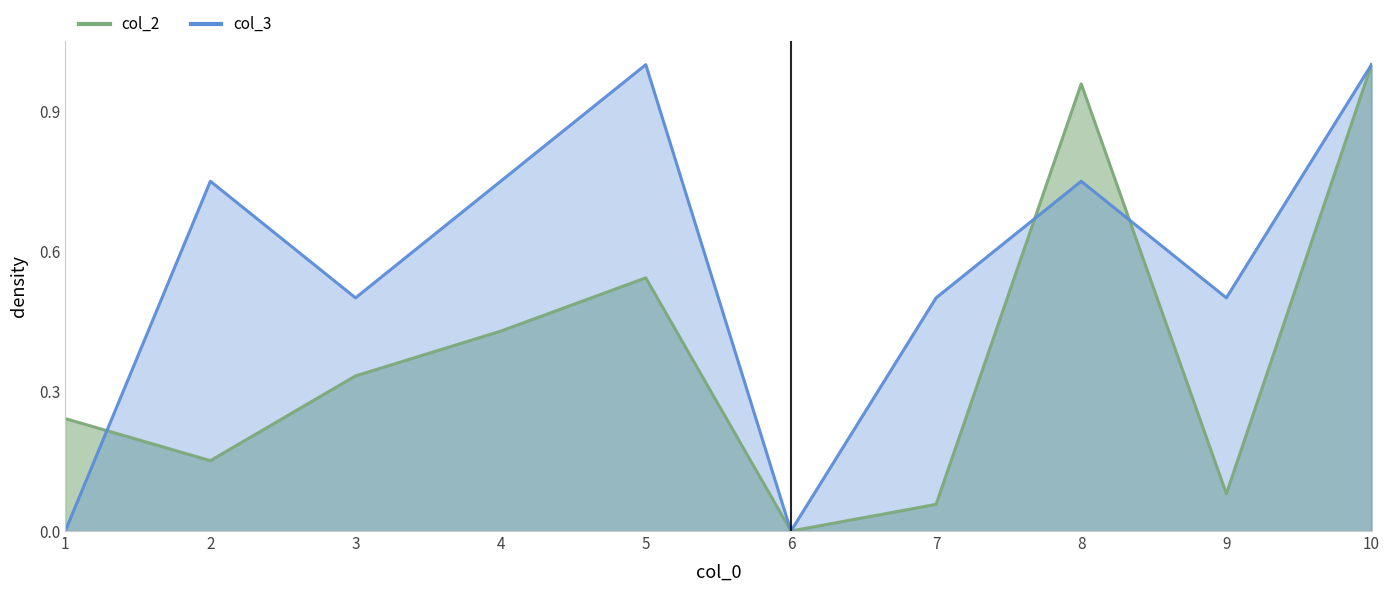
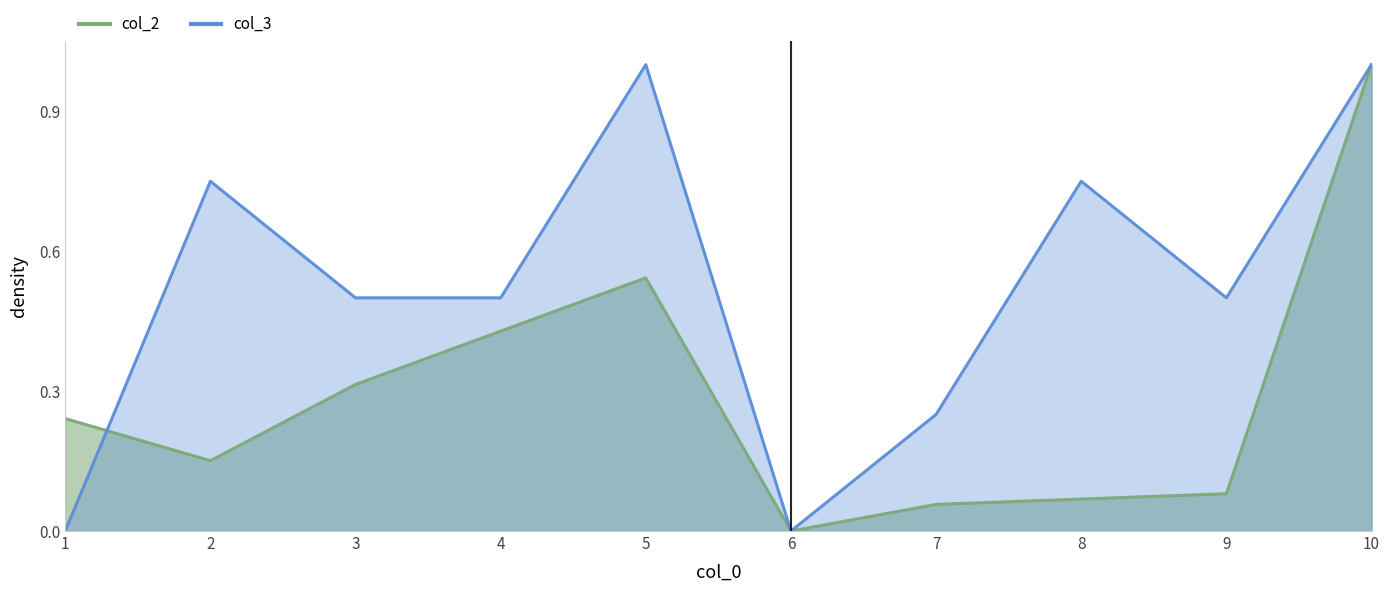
  {
    "col_2": {
      "1": 0.24,
      "2": 0.15,
-     "3": 0.33,
+     "3": 0.31,
      "4": 0.43,
      "5": 0.54,
      "7": 0.06,
-     "8": 0.96,
+     "8": 0.07,
      "9": 0.08
    },
    "col_3": {
      "1": 0.00,
      "2": 0.75,
      "3": 0.50,
-     "4": 0.75,
+     "4": 0.50,
      "5": 1.00,
-     "7": 0.50,
+     "7": 0.25,
      "8": 0.75,
      "9": 0.50
    }
  }
